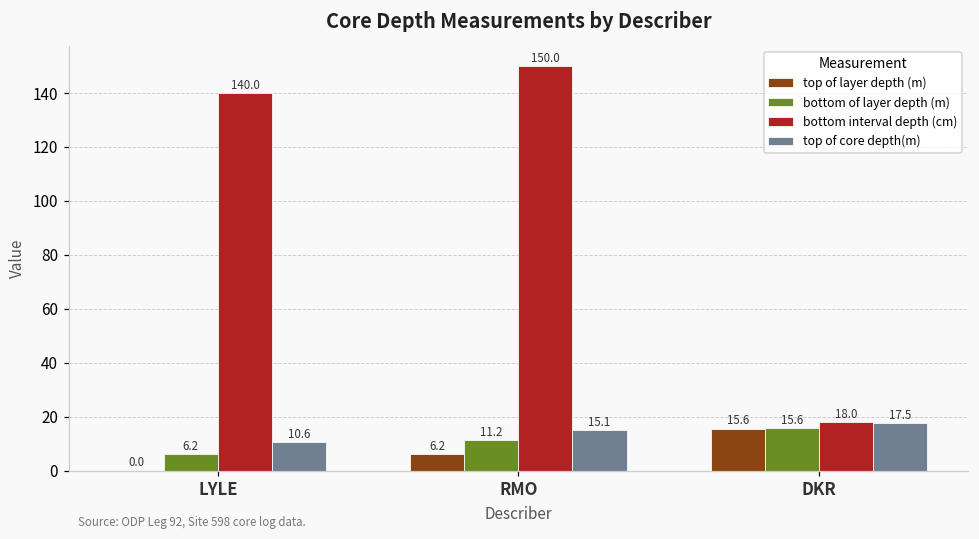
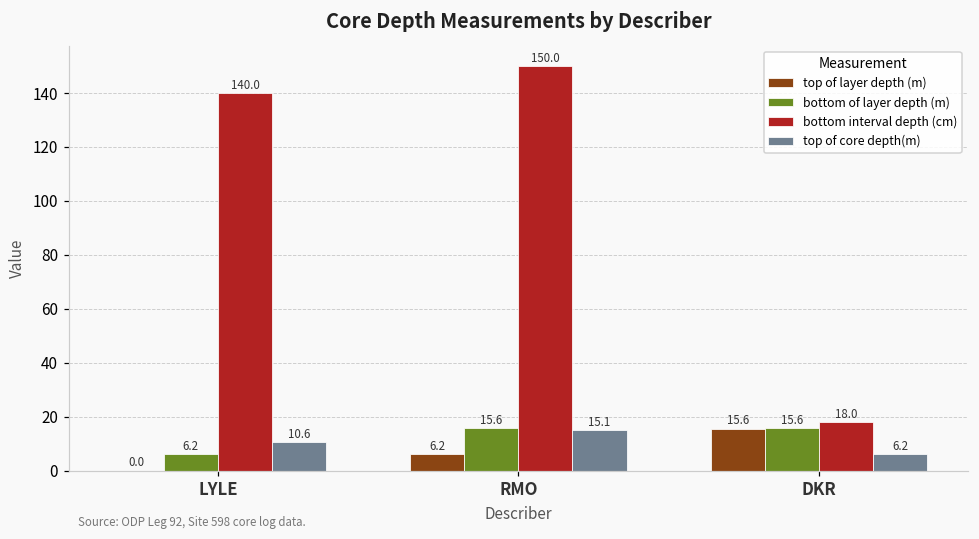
  {
    "bottom of layer depth (m)": {
      "LYLE": 6.2,
-     "RMO": 11.2,
+     "RMO": 15.6,
      "DKR": 15.6
    },
    "top of core depth(m)": {
      "LYLE": 10.6,
      "RMO": 15.1,
-     "DKR": 17.5
+     "DKR": 6.2
    }
  }
